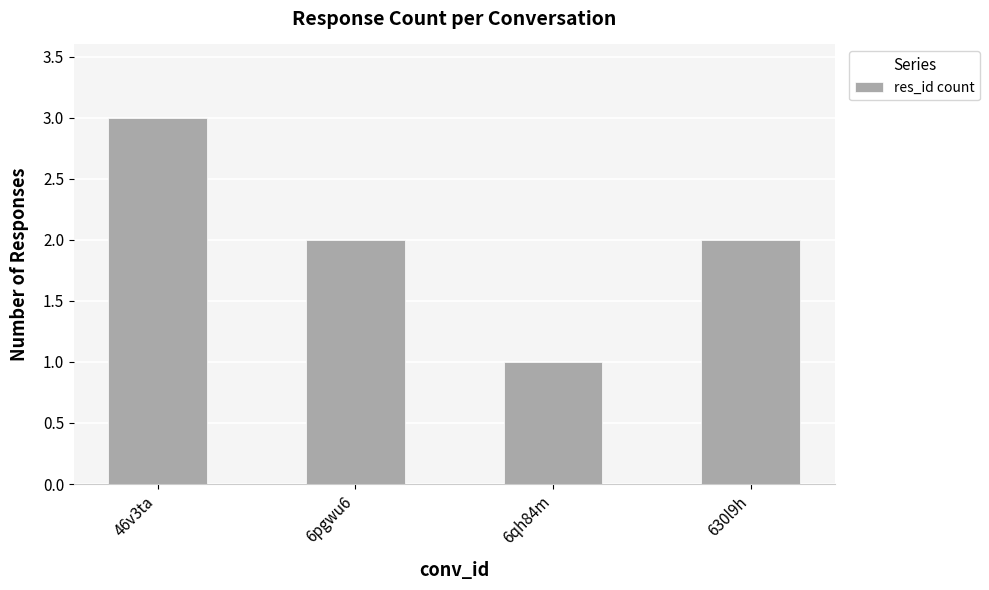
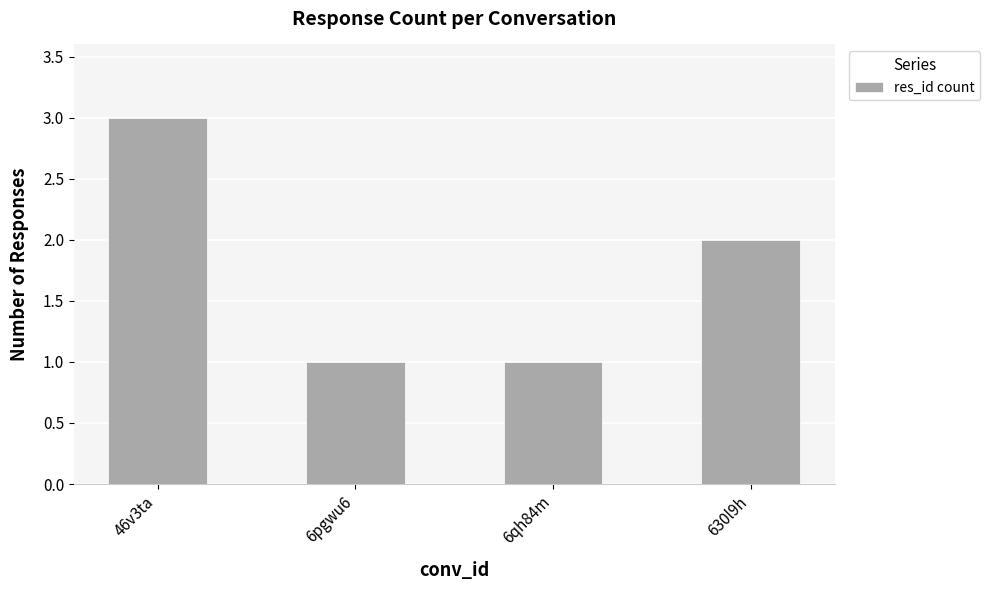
  {
    "46v3ta": 3,
-   "6pgwu6": 2,
+   "6pgwu6": 1,
    "6qh84m": 1,
    "630l9h": 2
  }
